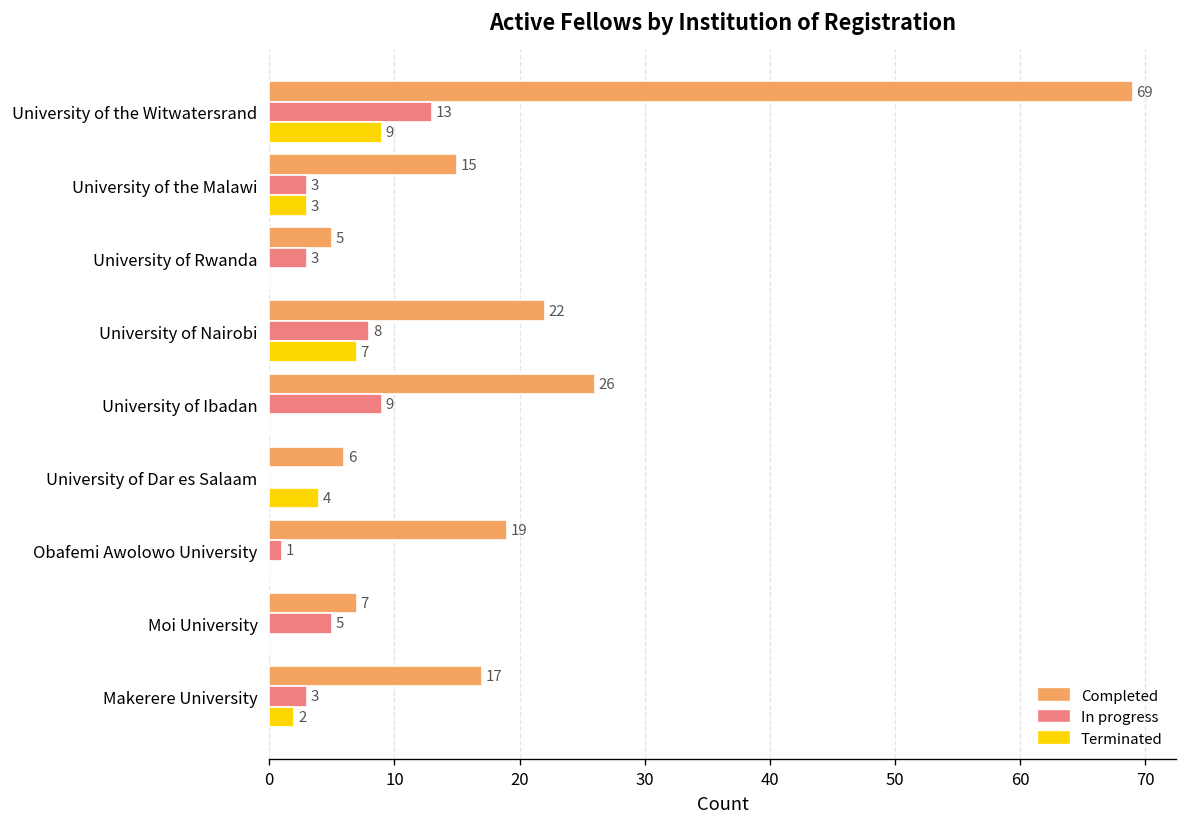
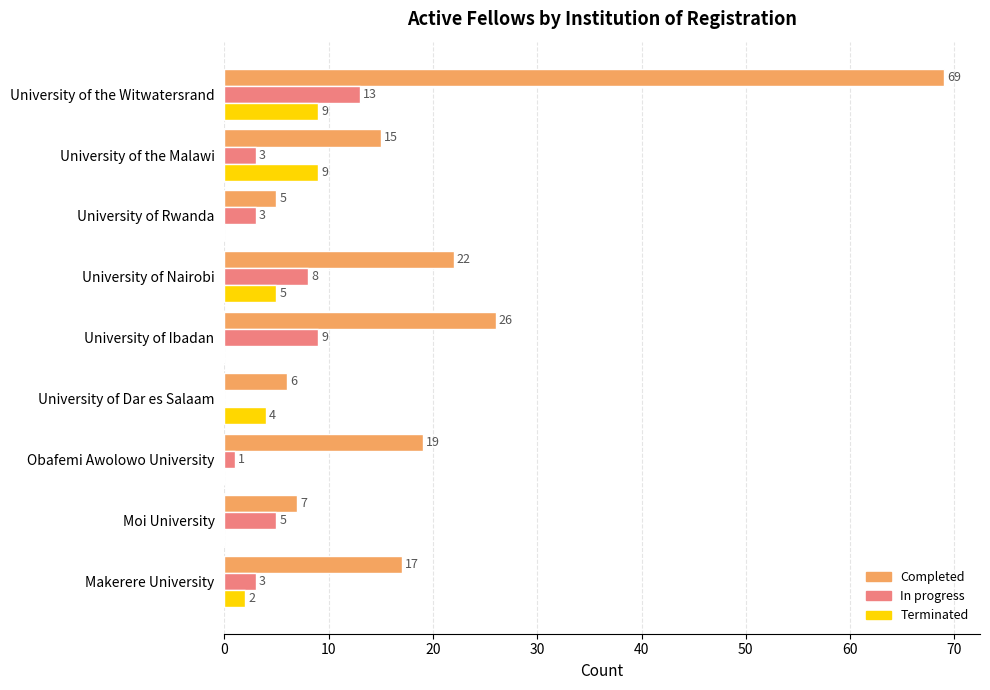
  {
    "Terminated": {
      "University of the Witwatersrand": 9,
-     "University of the Malawi": 3,
-     "University of Nairobi": 7,
+     "University of the Malawi": 9,
+     "University of Nairobi": 5,
      "University of Dar es Salaam": 4,
      "Makerere University": 2
    }
  }
